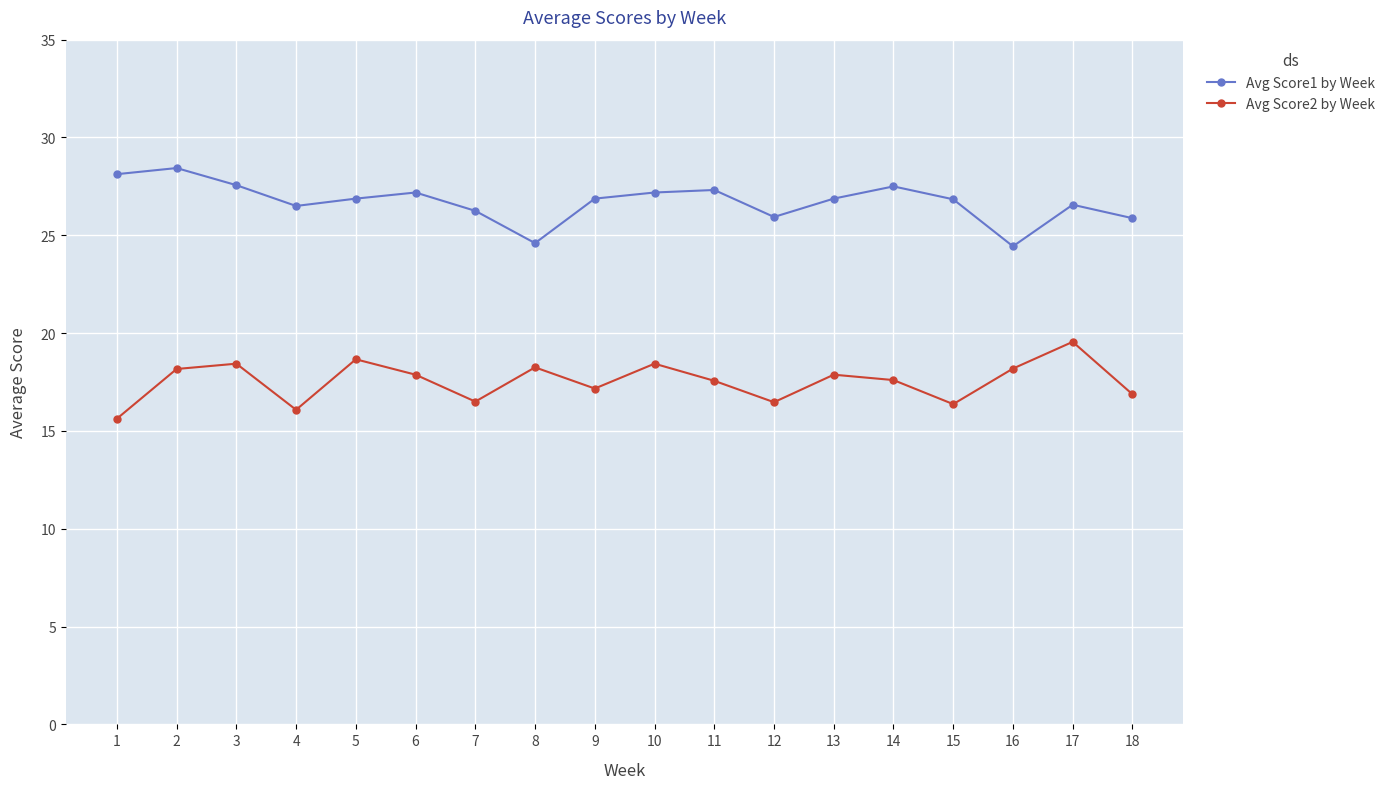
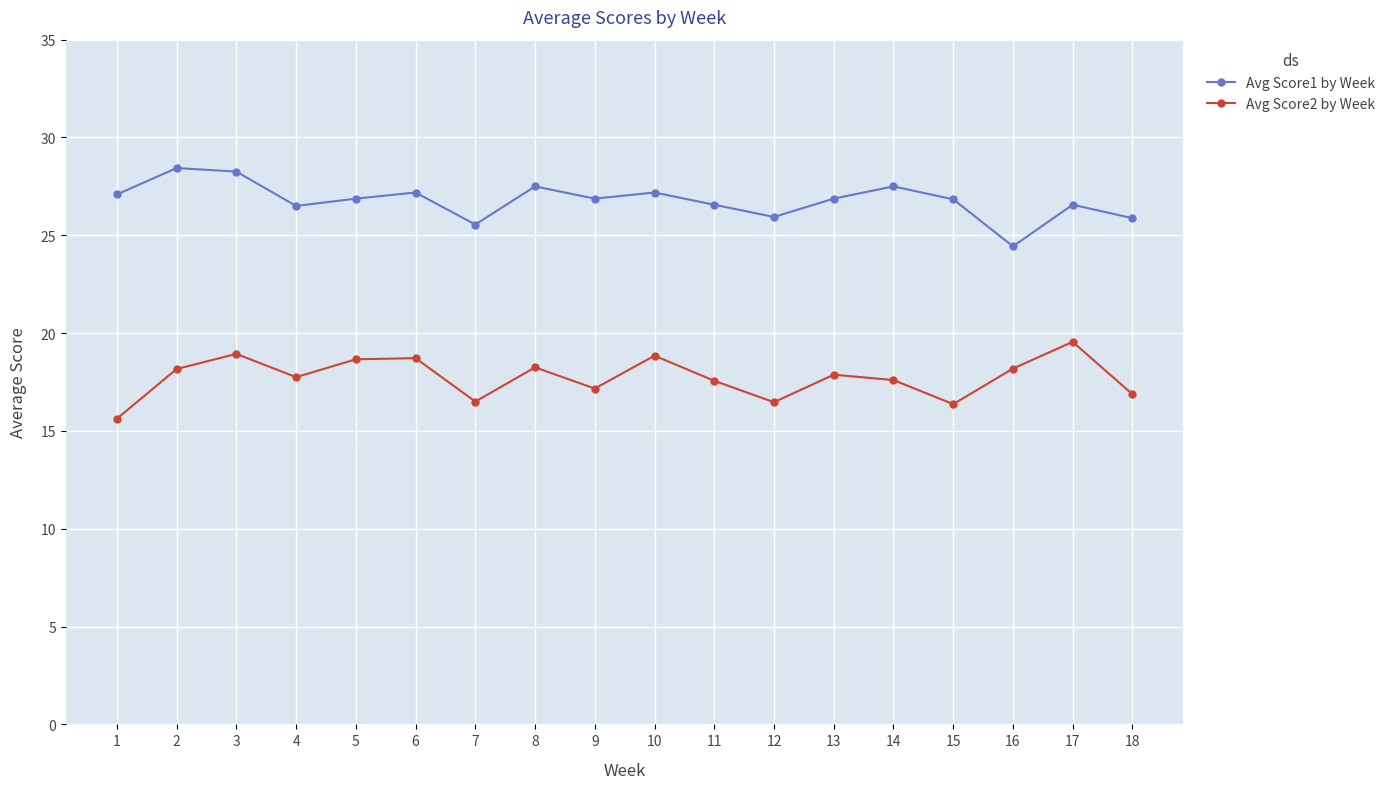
  {
    "Avg Score1 by Week": {
-     "1": 28.1,
+     "1": 27.1,
      "2": 28.4,
-     "3": 27.6,
+     "3": 28.3,
      "4": 26.5,
      "5": 26.9,
      "6": 27.2,
-     "7": 26.3,
-     "8": 24.6,
+     "7": 25.6,
+     "8": 27.5,
      "9": 26.9,
      "10": 27.2,
-     "11": 27.3,
+     "11": 26.6,
      "12": 25.9,
      "13": 26.9,
      "14": 27.5,
      "15": 26.8,
      "16": 24.4,
      "17": 26.6,
      "18": 25.9
    },
    "Avg Score2 by Week": {
      "1": 15.6,
      "2": 18.2,
-     "3": 18.4,
-     "4": 16.1,
+     "3": 18.9,
+     "4": 17.8,
      "5": 18.7,
-     "6": 17.9,
+     "6": 18.7,
      "7": 16.5,
      "8": 18.3,
      "9": 17.2,
-     "10": 18.4,
+     "10": 18.8,
      "11": 17.6,
      "12": 16.5,
      "13": 17.9,
      "14": 17.6,
      "15": 16.4,
      "16": 18.2,
      "17": 19.6,
      "18": 16.9
    }
  }
